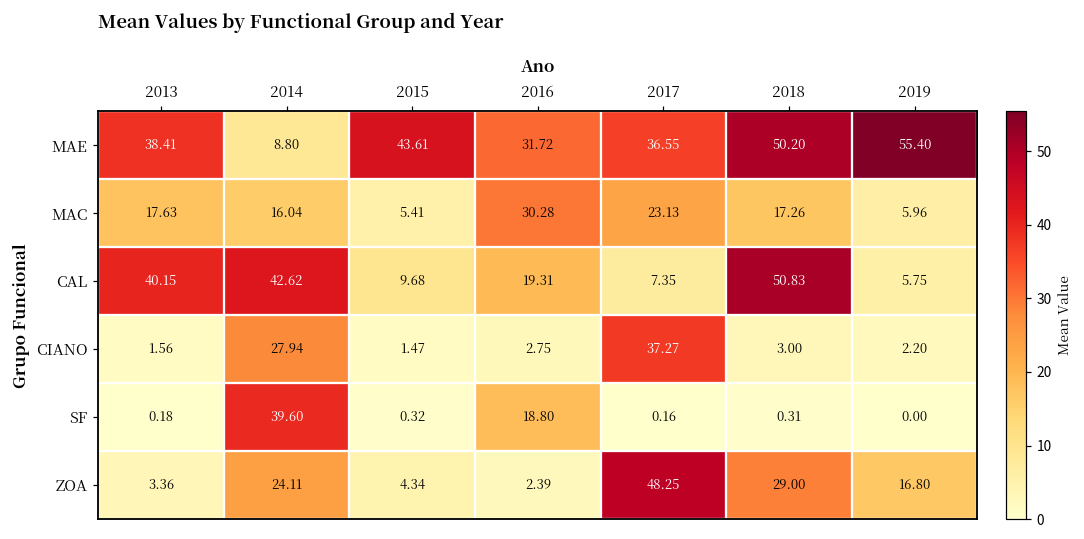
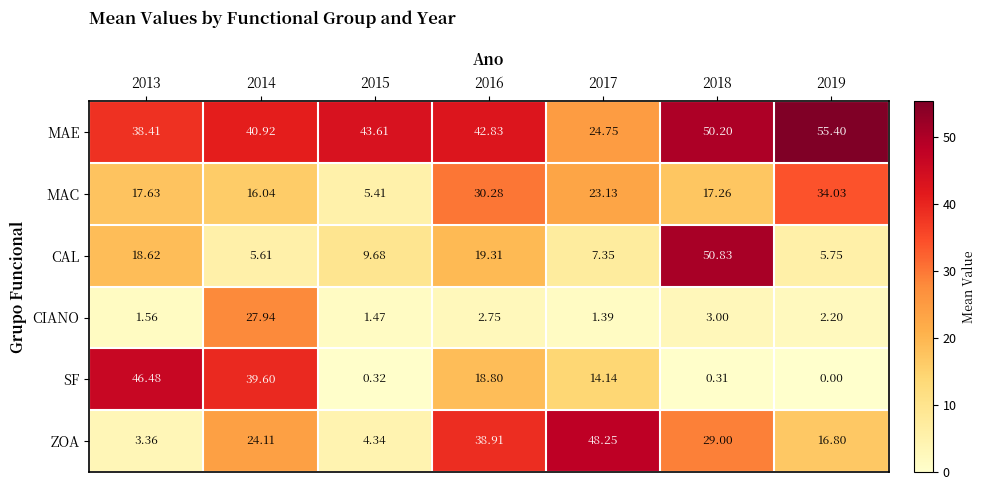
  {
    "MAE": {
      "2013": 38.41,
-     "2014": 8.80,
+     "2014": 40.92,
      "2015": 43.61,
-     "2016": 31.72,
-     "2017": 36.55,
+     "2016": 42.83,
+     "2017": 24.75,
      "2018": 50.20,
      "2019": 55.40
    },
    "MAC": {
      "2013": 17.63,
      "2014": 16.04,
      "2015": 5.41,
      "2016": 30.28,
      "2017": 23.13,
      "2018": 17.26,
-     "2019": 5.96
+     "2019": 34.03
    },
    "CAL": {
-     "2013": 40.15,
-     "2014": 42.62,
+     "2013": 18.62,
+     "2014": 5.61,
      "2015": 9.68,
      "2016": 19.31,
      "2017": 7.35,
      "2018": 50.83,
      "2019": 5.75
    },
    "CIANO": {
      "2013": 1.56,
      "2014": 27.94,
      "2015": 1.47,
      "2016": 2.75,
-     "2017": 37.27,
+     "2017": 1.39,
      "2018": 3.00,
      "2019": 2.20
    },
    "SF": {
-     "2013": 0.18,
+     "2013": 46.48,
      "2014": 39.60,
      "2015": 0.32,
      "2016": 18.80,
-     "2017": 0.16,
+     "2017": 14.14,
      "2018": 0.31,
      "2019": 0.00
    },
    "ZOA": {
      "2013": 3.36,
      "2014": 24.11,
      "2015": 4.34,
-     "2016": 2.39,
+     "2016": 38.91,
      "2017": 48.25,
      "2018": 29.00,
      "2019": 16.80
    }
  }
